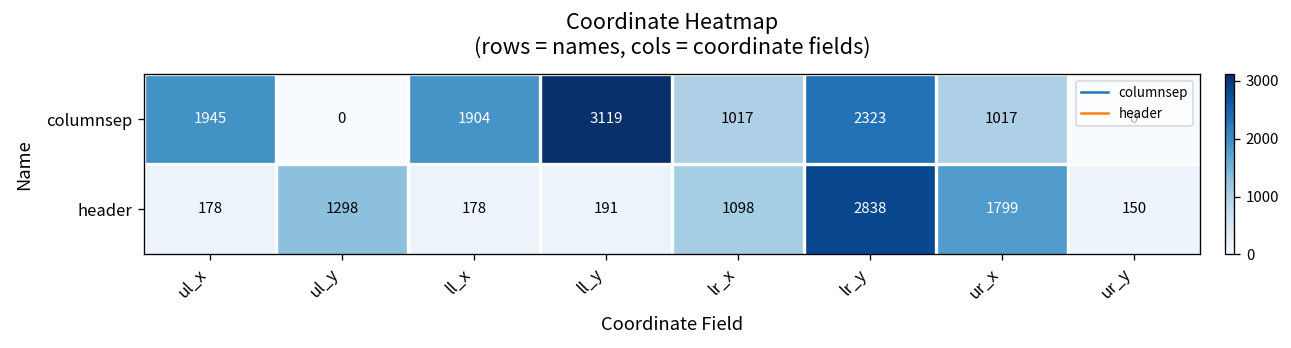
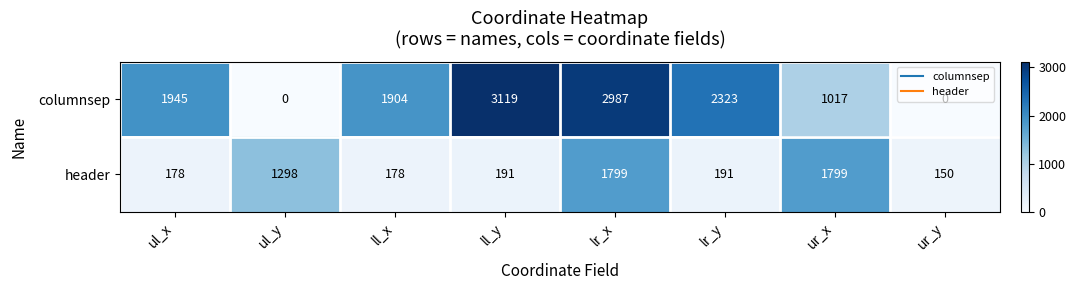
  {
    "columnsep": {
      "ul_x": 1945,
      "ul_y": 0,
      "ll_x": 1904,
      "ll_y": 3119,
-     "lr_x": 1017,
+     "lr_x": 2987,
      "lr_y": 2323,
      "ur_x": 1017
    },
    "header": {
      "ul_x": 178,
      "ul_y": 1298,
      "ll_x": 178,
      "ll_y": 191,
-     "lr_x": 1098,
-     "lr_y": 2838,
+     "lr_x": 1799,
+     "lr_y": 191,
      "ur_x": 1799,
      "ur_y": 150
    }
  }
